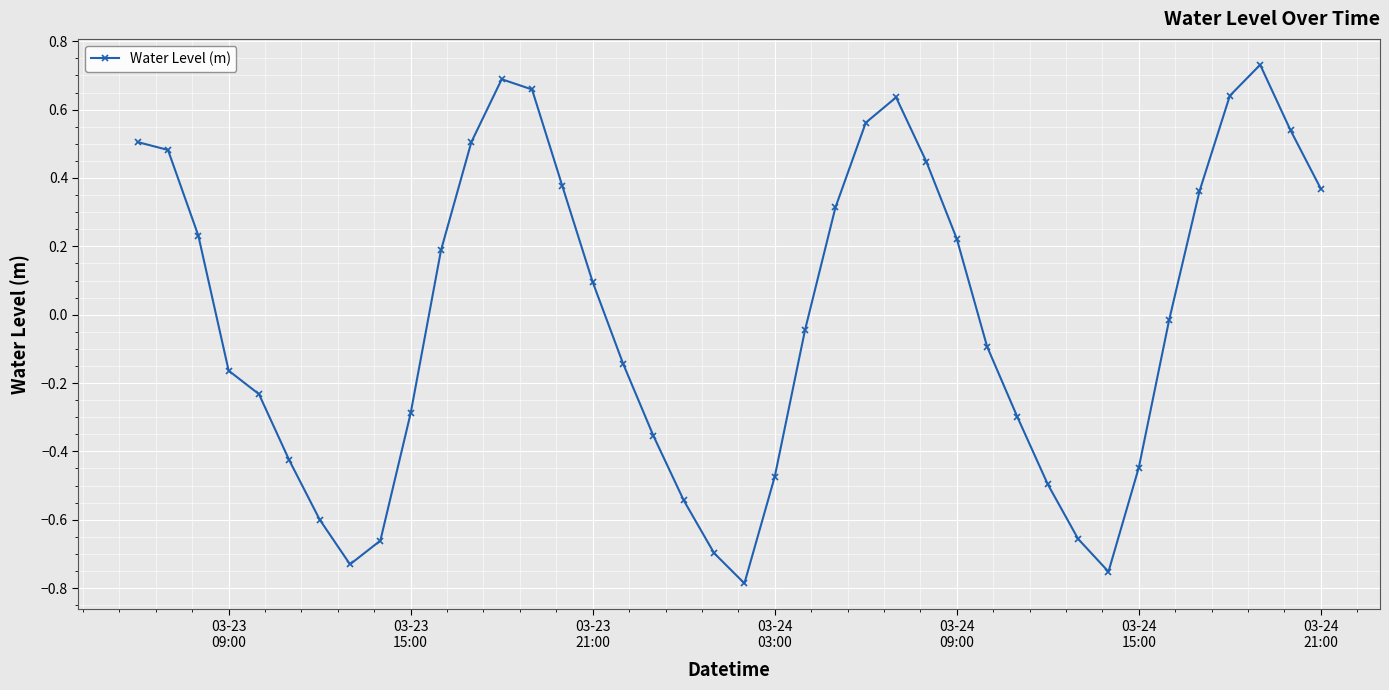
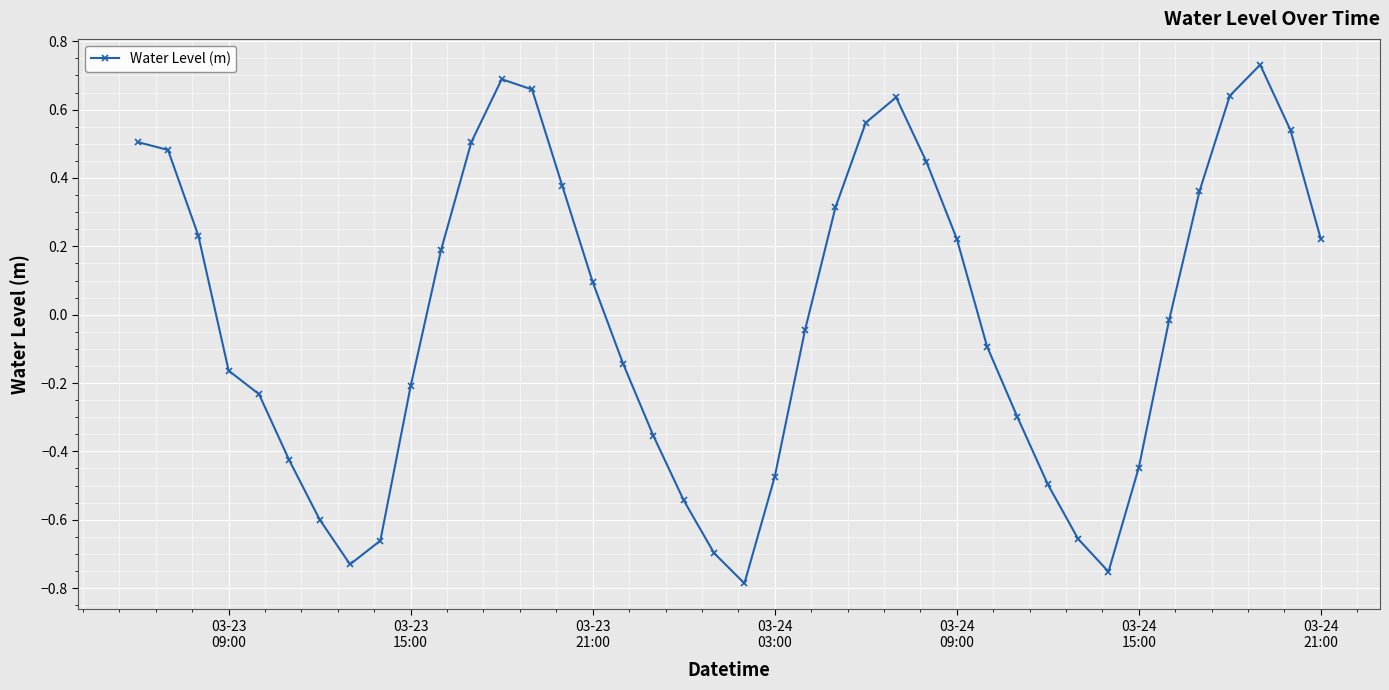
  {
    "03-23 09:00": -0.16,
-   "03-23 15:00": -0.29,
+   "03-23 15:00": -0.21,
    "03-23 21:00": 0.10,
    "03-24 03:00": -0.47,
    "03-24 09:00": 0.22,
    "03-24 15:00": -0.45,
-   "03-24 21:00": 0.37
+   "03-24 21:00": 0.22
  }
